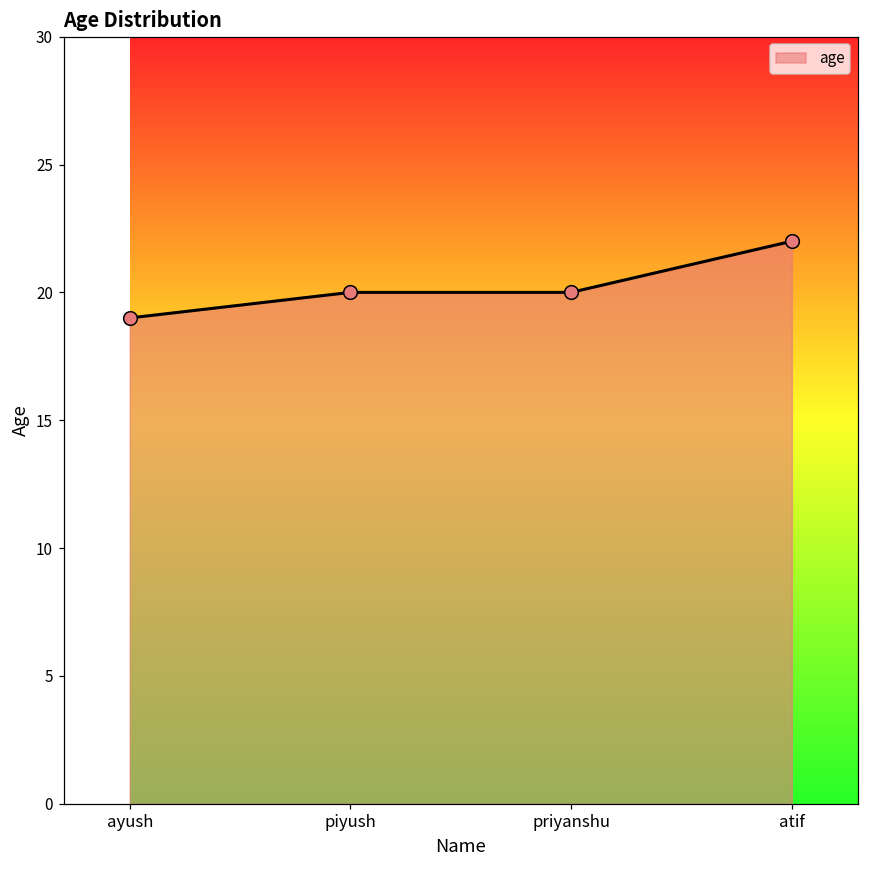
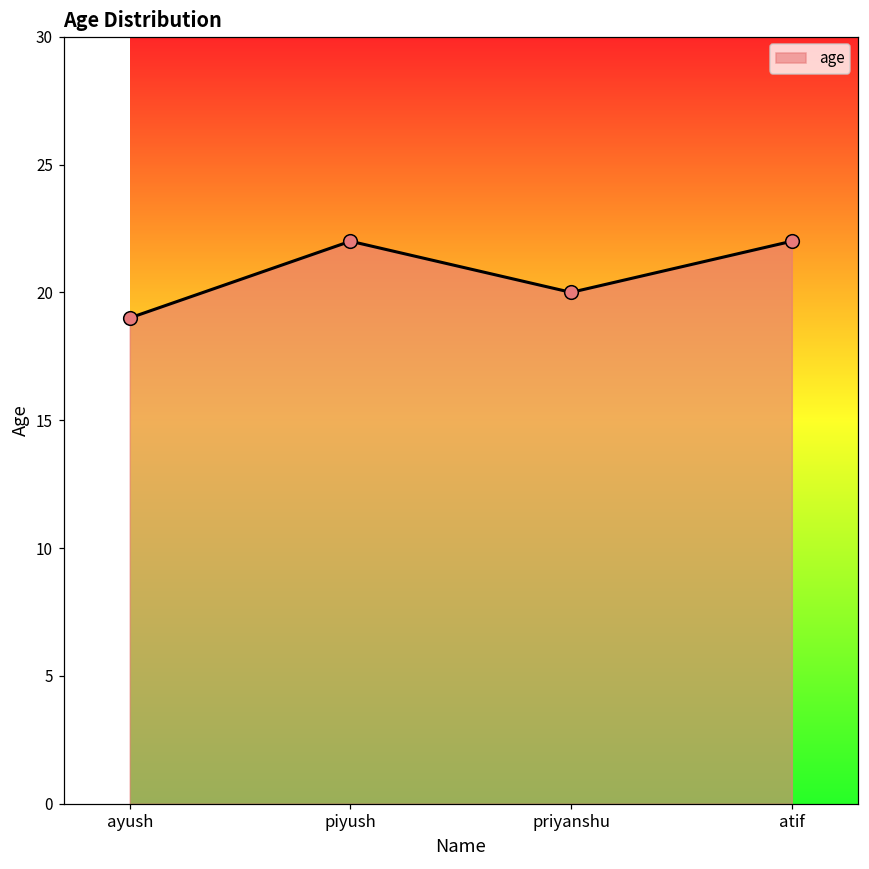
  {
    "ayush": 19,
-   "piyush": 20,
+   "piyush": 22,
    "priyanshu": 20,
    "atif": 22
  }
